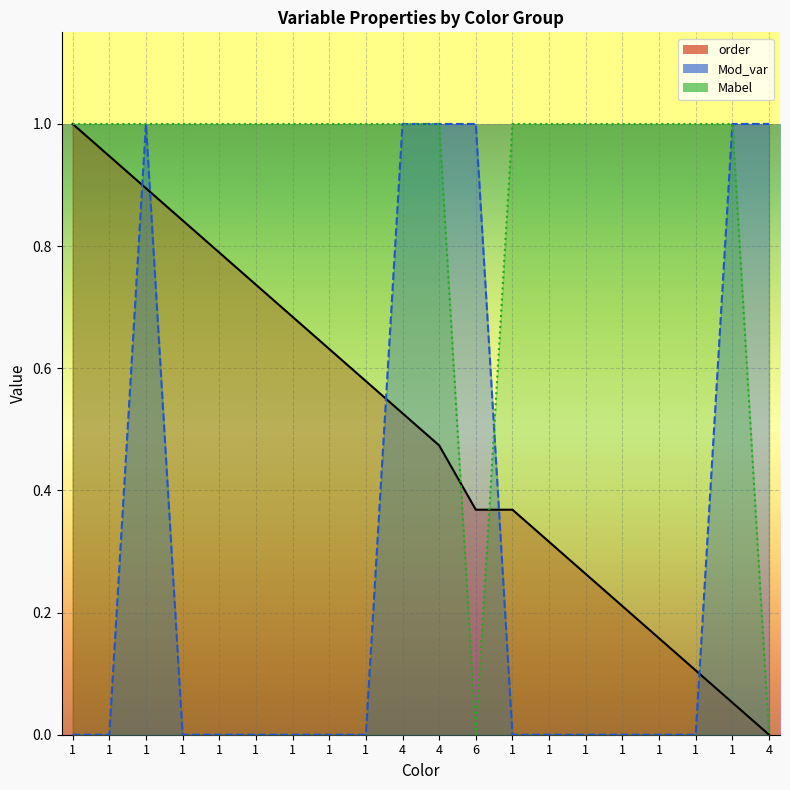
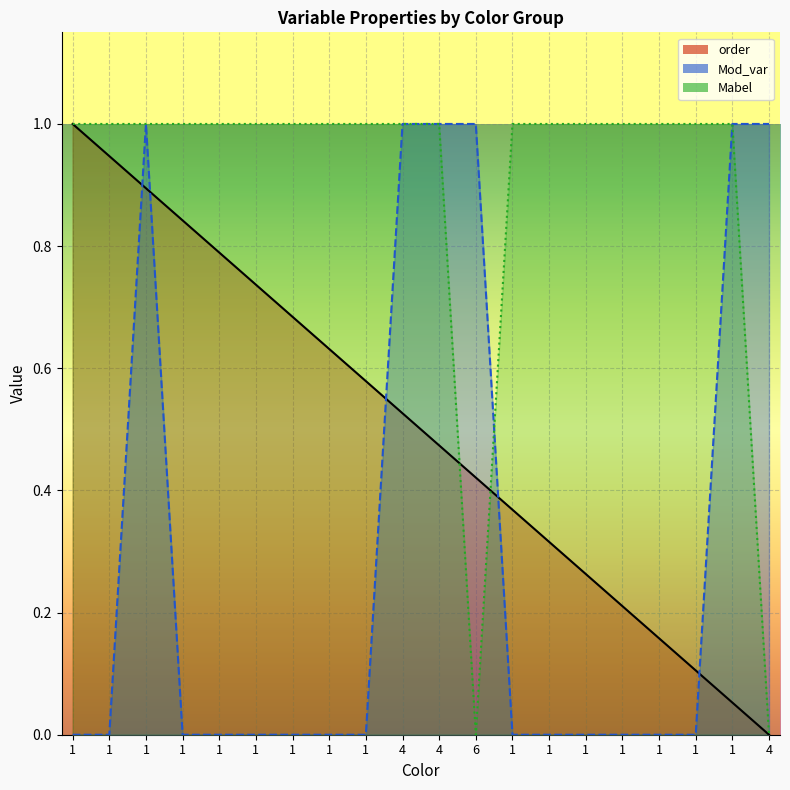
  {
    "order": {
-     "6": 0.37
+     "6": 0.42
    },
    "Mod_var": {
      "6": 1.00
    },
    "Mabel": {
      "6": 0.00
    }
  }
